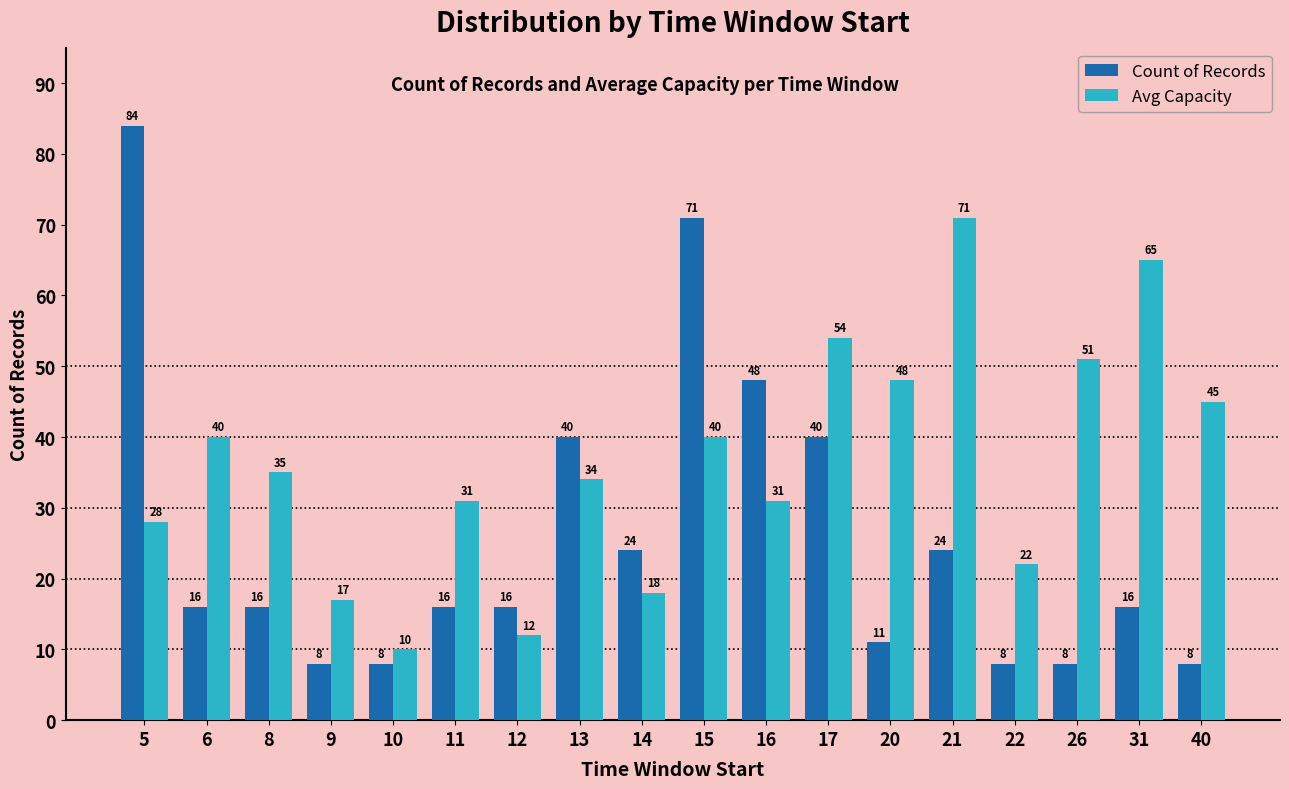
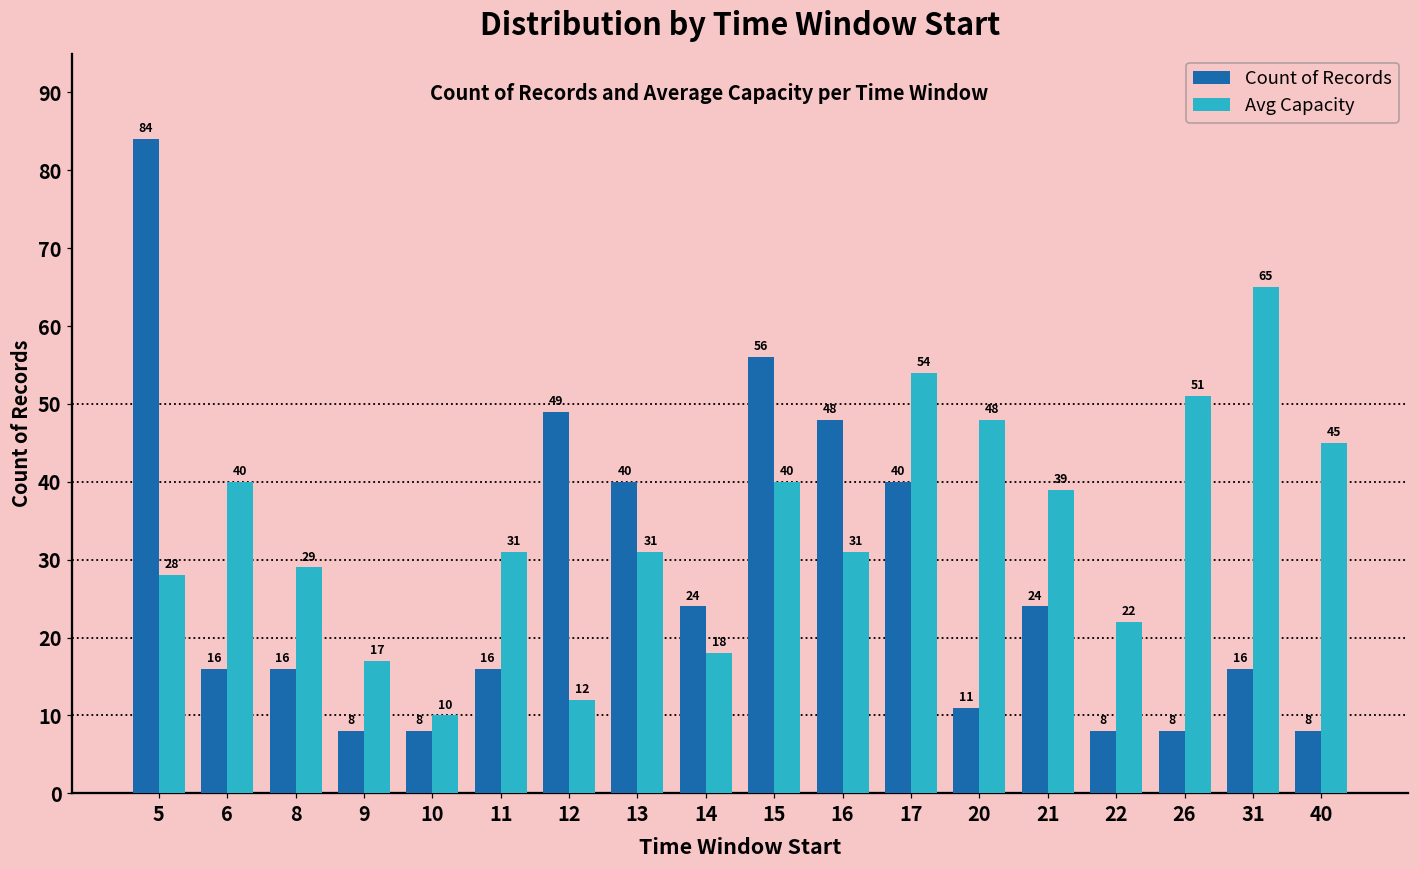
  {
    "Count of Records": {
      "5": 84,
      "6": 16,
      "8": 16,
      "9": 8,
      "10": 8,
      "11": 16,
-     "12": 16,
+     "12": 49,
      "13": 40,
      "14": 24,
-     "15": 71,
+     "15": 56,
      "16": 48,
      "17": 40,
      "20": 11,
      "21": 24,
      "22": 8,
      "26": 8,
      "31": 16,
      "40": 8
    },
    "Avg Capacity": {
      "5": 28,
      "6": 40,
-     "8": 35,
+     "8": 29,
      "9": 17,
      "10": 10,
      "11": 31,
      "12": 12,
-     "13": 34,
+     "13": 31,
      "14": 18,
      "15": 40,
      "16": 31,
      "17": 54,
      "20": 48,
-     "21": 71,
+     "21": 39,
      "22": 22,
      "26": 51,
      "31": 65,
      "40": 45
    }
  }
